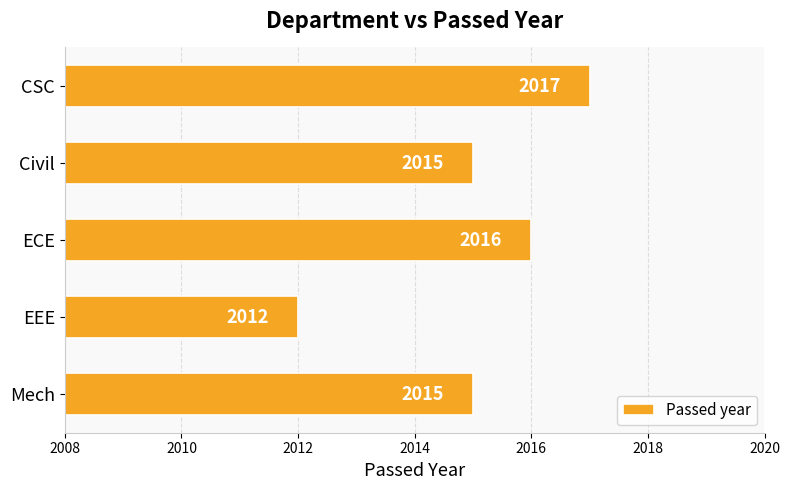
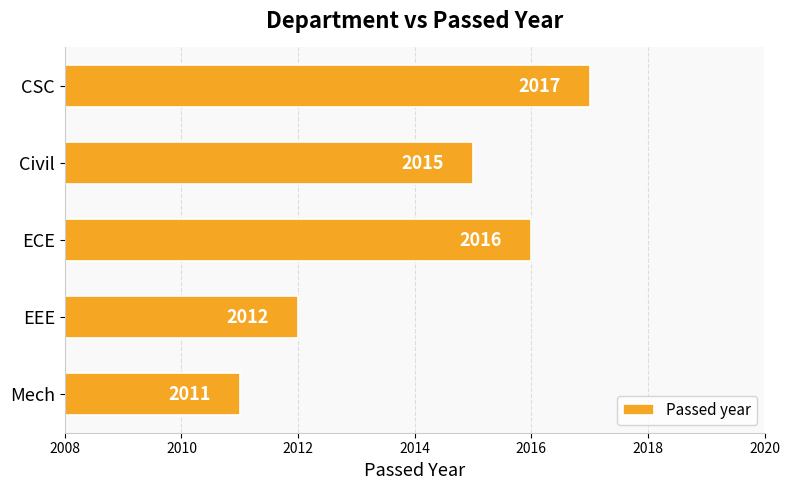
  {
    "CSC": 2017,
    "Civil": 2015,
    "ECE": 2016,
    "EEE": 2012,
-   "Mech": 2015
+   "Mech": 2011
  }
